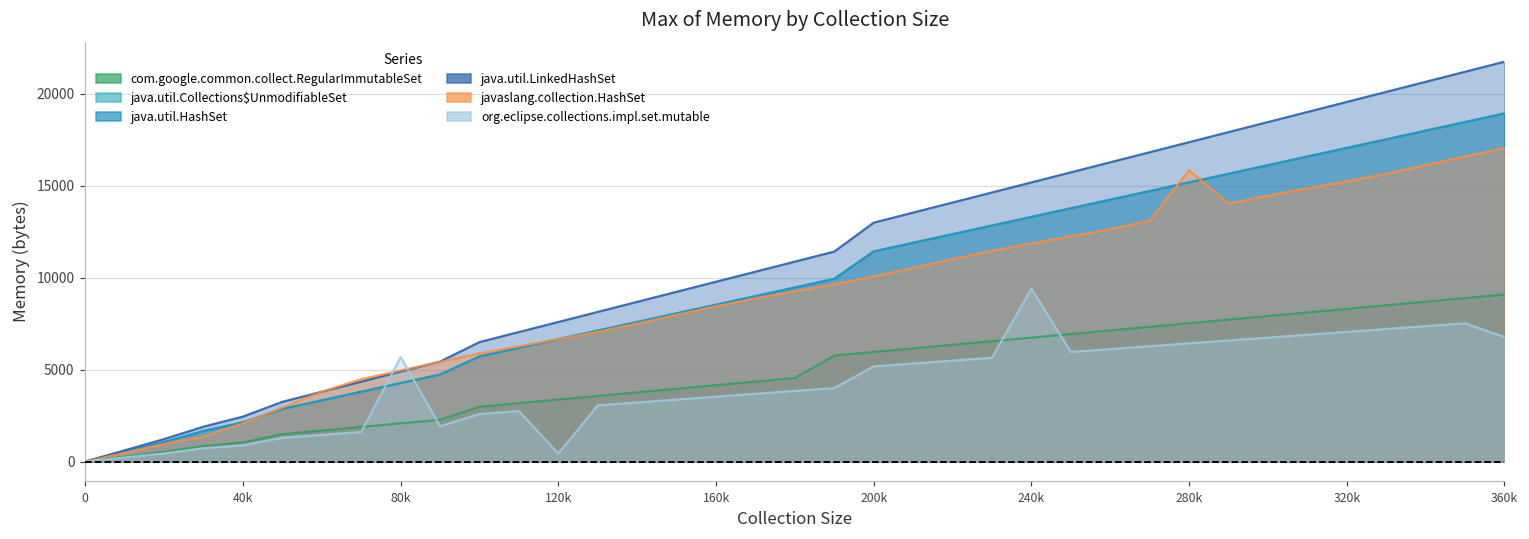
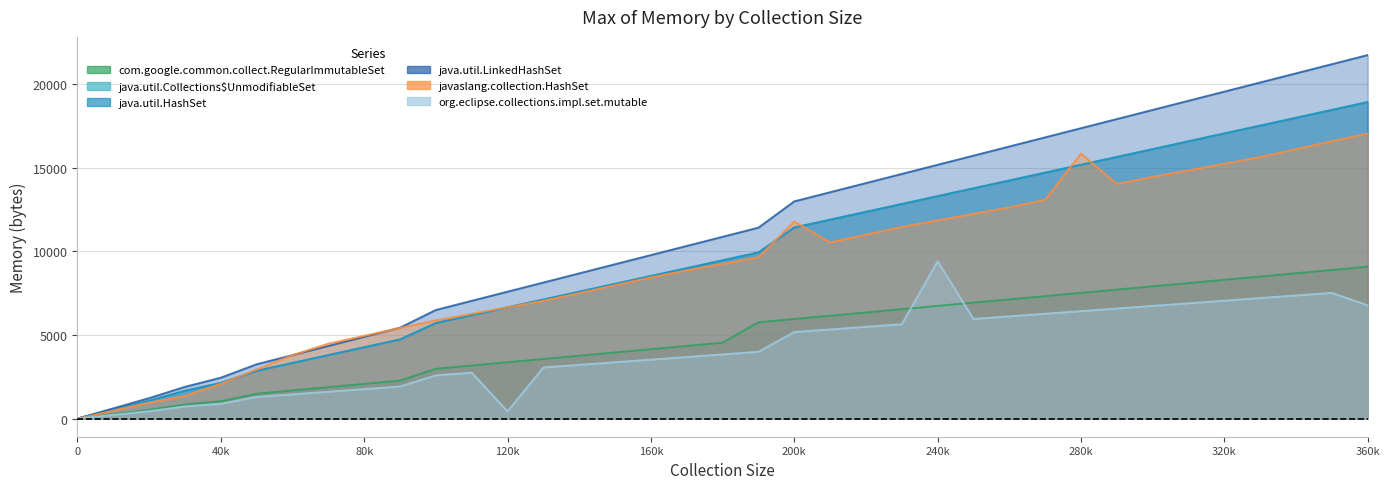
  {
    "javaslang.collection.HashSet": {
-     "200k": 10100,
+     "200k": 11800,
      "240k": 11900,
      "280k": 15800,
      "320k": 15200,
      "360k": 17000
    },
    "org.eclipse.collections.impl.set.mutable": {
      "40k": 900,
-     "80k": 5700,
+     "80k": 1800,
      "120k": 400,
      "160k": 3500,
      "200k": 5200,
      "240k": 9400,
      "280k": 6400,
      "320k": 7000,
      "360k": 6800
    }
  }
